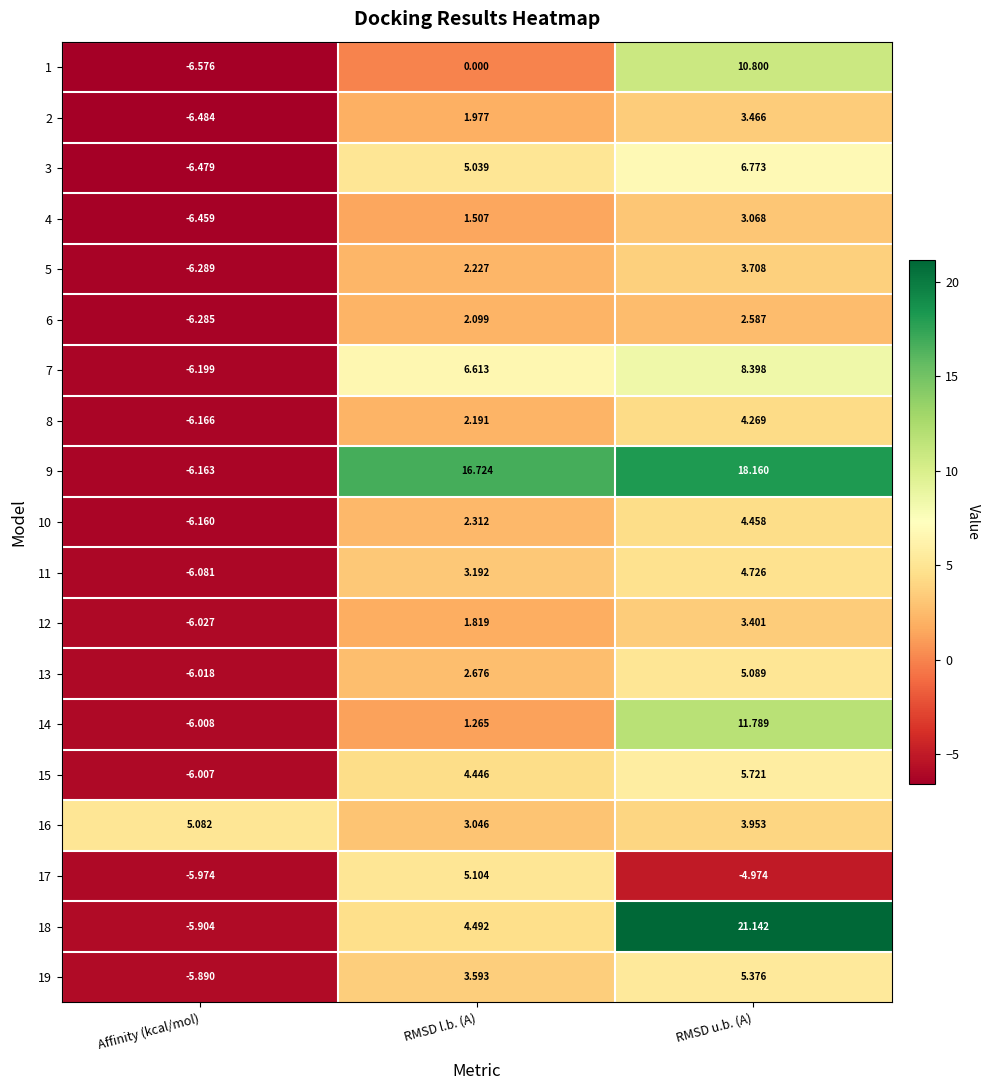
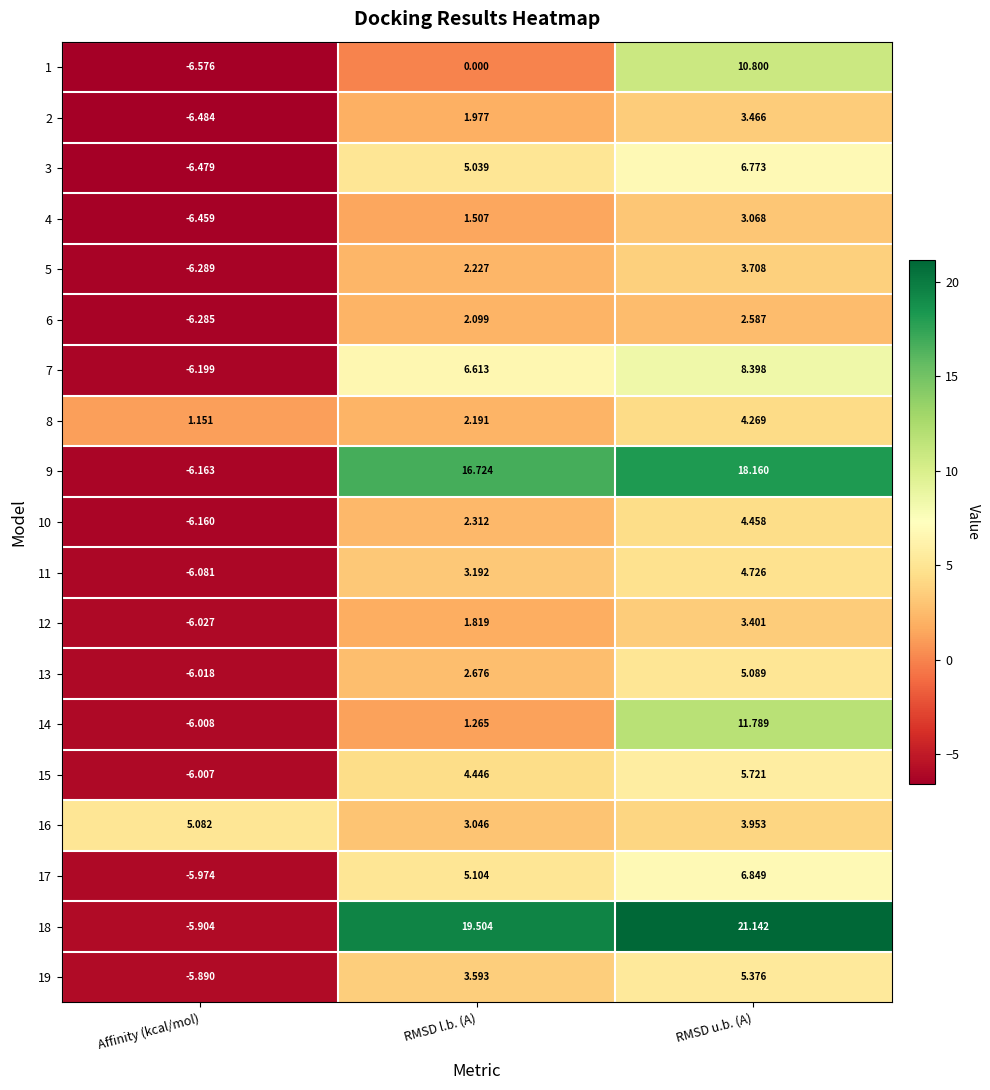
  {
    "1": {
      "Affinity (kcal/mol)": -6.576,
      "RMSD l.b. (A)": 0.000,
      "RMSD u.b. (A)": 10.800
    },
    "2": {
      "Affinity (kcal/mol)": -6.484,
      "RMSD l.b. (A)": 1.977,
      "RMSD u.b. (A)": 3.466
    },
    "3": {
      "Affinity (kcal/mol)": -6.479,
      "RMSD l.b. (A)": 5.039,
      "RMSD u.b. (A)": 6.773
    },
    "4": {
      "Affinity (kcal/mol)": -6.459,
      "RMSD l.b. (A)": 1.507,
      "RMSD u.b. (A)": 3.068
    },
    "5": {
      "Affinity (kcal/mol)": -6.289,
      "RMSD l.b. (A)": 2.227,
      "RMSD u.b. (A)": 3.708
    },
    "6": {
      "Affinity (kcal/mol)": -6.285,
      "RMSD l.b. (A)": 2.099,
      "RMSD u.b. (A)": 2.587
    },
    "7": {
      "Affinity (kcal/mol)": -6.199,
      "RMSD l.b. (A)": 6.613,
      "RMSD u.b. (A)": 8.398
    },
    "8": {
-     "Affinity (kcal/mol)": -6.166,
+     "Affinity (kcal/mol)": 1.151,
      "RMSD l.b. (A)": 2.191,
      "RMSD u.b. (A)": 4.269
    },
    "9": {
      "Affinity (kcal/mol)": -6.163,
      "RMSD l.b. (A)": 16.724,
      "RMSD u.b. (A)": 18.160
    },
    "10": {
      "Affinity (kcal/mol)": -6.160,
      "RMSD l.b. (A)": 2.312,
      "RMSD u.b. (A)": 4.458
    },
    "11": {
      "Affinity (kcal/mol)": -6.081,
      "RMSD l.b. (A)": 3.192,
      "RMSD u.b. (A)": 4.726
    },
    "12": {
      "Affinity (kcal/mol)": -6.027,
      "RMSD l.b. (A)": 1.819,
      "RMSD u.b. (A)": 3.401
    },
    "13": {
      "Affinity (kcal/mol)": -6.018,
      "RMSD l.b. (A)": 2.676,
      "RMSD u.b. (A)": 5.089
    },
    "14": {
      "Affinity (kcal/mol)": -6.008,
      "RMSD l.b. (A)": 1.265,
      "RMSD u.b. (A)": 11.789
    },
    "15": {
      "Affinity (kcal/mol)": -6.007,
      "RMSD l.b. (A)": 4.446,
      "RMSD u.b. (A)": 5.721
    },
    "16": {
      "Affinity (kcal/mol)": 5.082,
      "RMSD l.b. (A)": 3.046,
      "RMSD u.b. (A)": 3.953
    },
    "17": {
      "Affinity (kcal/mol)": -5.974,
      "RMSD l.b. (A)": 5.104,
-     "RMSD u.b. (A)": -4.974
+     "RMSD u.b. (A)": 6.849
    },
    "18": {
      "Affinity (kcal/mol)": -5.904,
-     "RMSD l.b. (A)": 4.492,
+     "RMSD l.b. (A)": 19.504,
      "RMSD u.b. (A)": 21.142
    },
    "19": {
      "Affinity (kcal/mol)": -5.890,
      "RMSD l.b. (A)": 3.593,
      "RMSD u.b. (A)": 5.376
    }
  }
